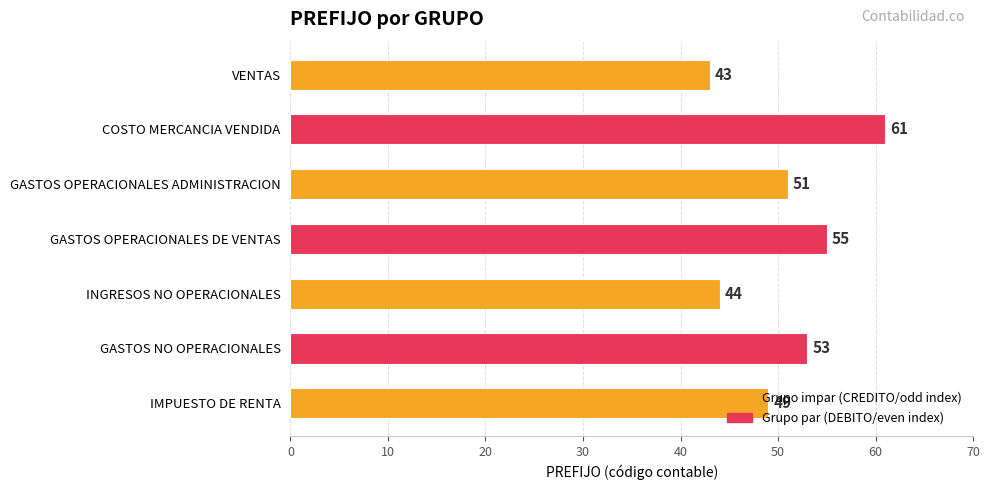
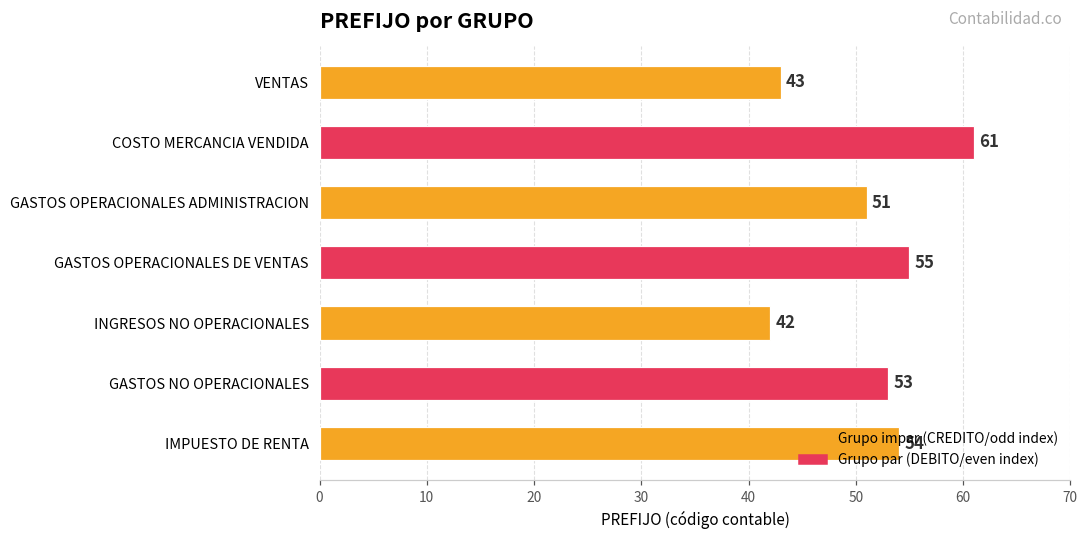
  {
    "VENTAS": 43,
    "COSTO MERCANCIA VENDIDA": 61,
    "GASTOS OPERACIONALES ADMINISTRACION": 51,
    "GASTOS OPERACIONALES DE VENTAS": 55,
-   "INGRESOS NO OPERACIONALES": 44,
+   "INGRESOS NO OPERACIONALES": 42,
    "GASTOS NO OPERACIONALES": 53,
-   "IMPUESTO DE RENTA": 49
+   "IMPUESTO DE RENTA": 54
  }
